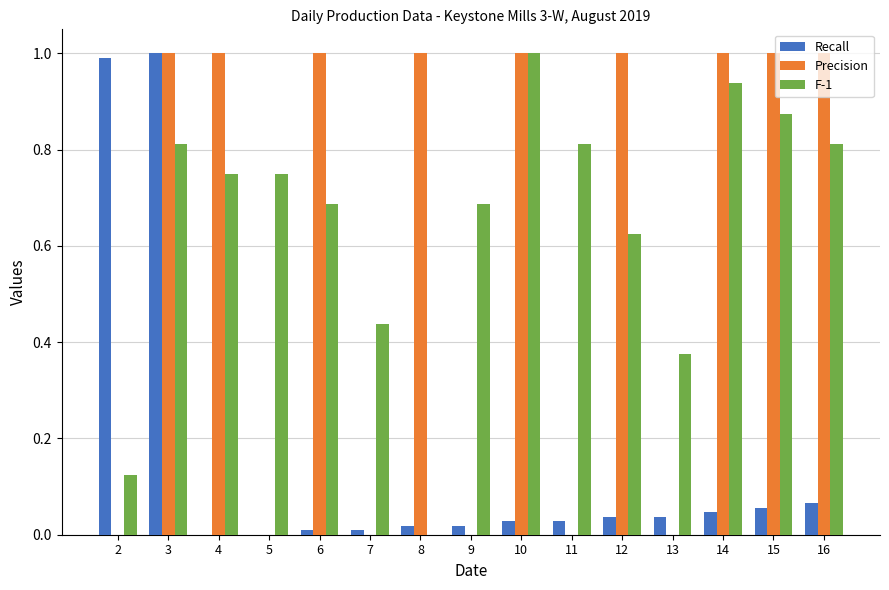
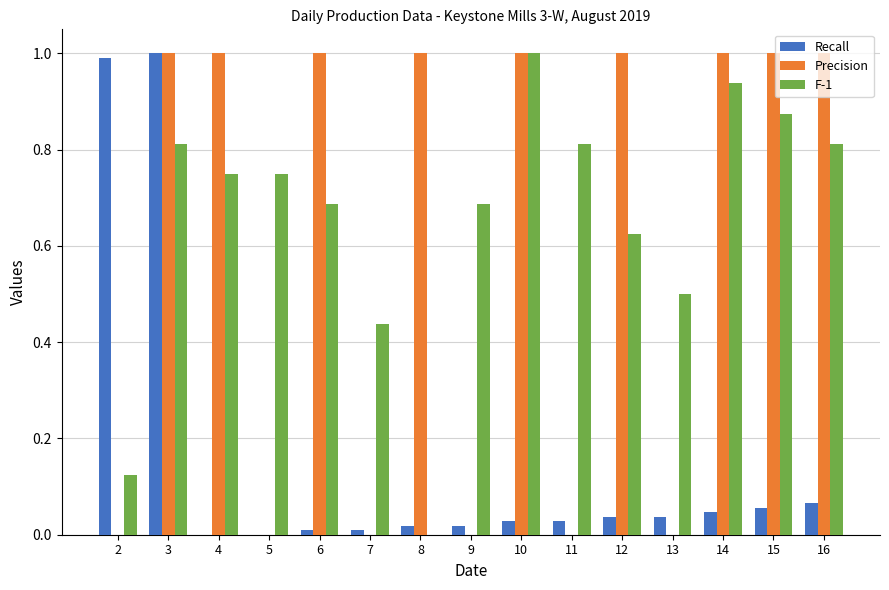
  {
    "Recall": {
      "2": 0.99,
      "3": 1.00,
      "4": 0.00,
      "5": 0.00,
      "6": 0.01,
      "7": 0.01,
      "8": 0.02,
      "9": 0.02,
      "10": 0.03,
      "11": 0.03,
      "12": 0.04,
      "13": 0.04,
      "14": 0.05,
      "15": 0.06,
      "16": 0.07
    },
    "Precision": {
      "2": 0.00,
      "3": 1.00,
      "4": 1.00,
      "5": 0.00,
      "6": 1.00,
      "7": 0.00,
      "8": 1.00,
      "9": 0.00,
      "10": 1.00,
      "11": 0.00,
      "12": 1.00,
      "13": 0.00,
      "14": 1.00,
      "15": 1.00
    },
    "F-1": {
      "2": 0.13,
      "3": 0.81,
      "4": 0.75,
      "5": 0.75,
      "6": 0.69,
      "7": 0.44,
      "8": 0.00,
      "9": 0.69,
      "10": 1.00,
      "11": 0.81,
      "12": 0.63,
-     "13": 0.38,
+     "13": 0.50,
      "14": 0.94,
      "15": 0.88,
      "16": 0.81
    }
  }
